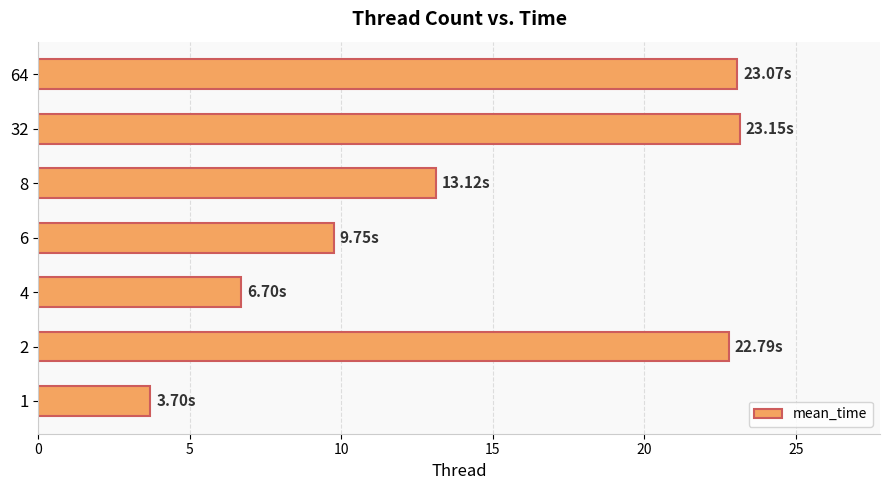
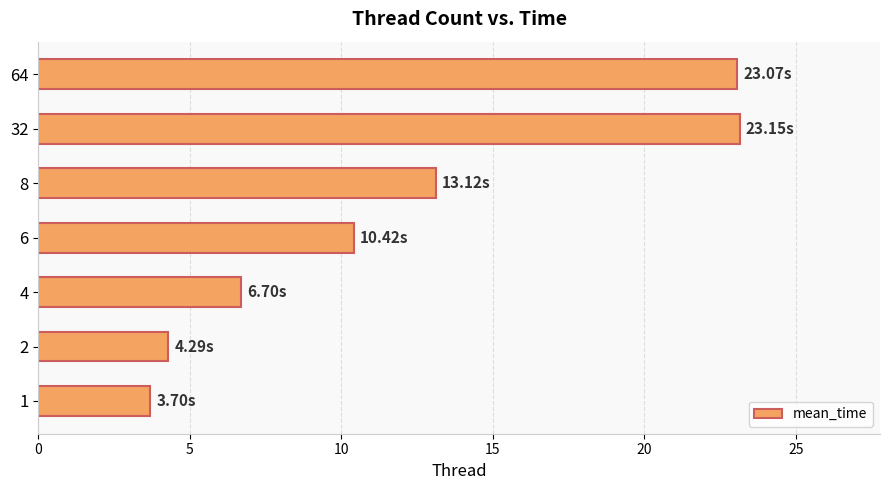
  {
    "64": "23.07s",
    "32": "23.15s",
    "8": "13.12s",
-   "6": "9.75s",
+   "6": "10.42s",
    "4": "6.70s",
-   "2": "22.79s",
+   "2": "4.29s",
    "1": "3.70s"
  }
